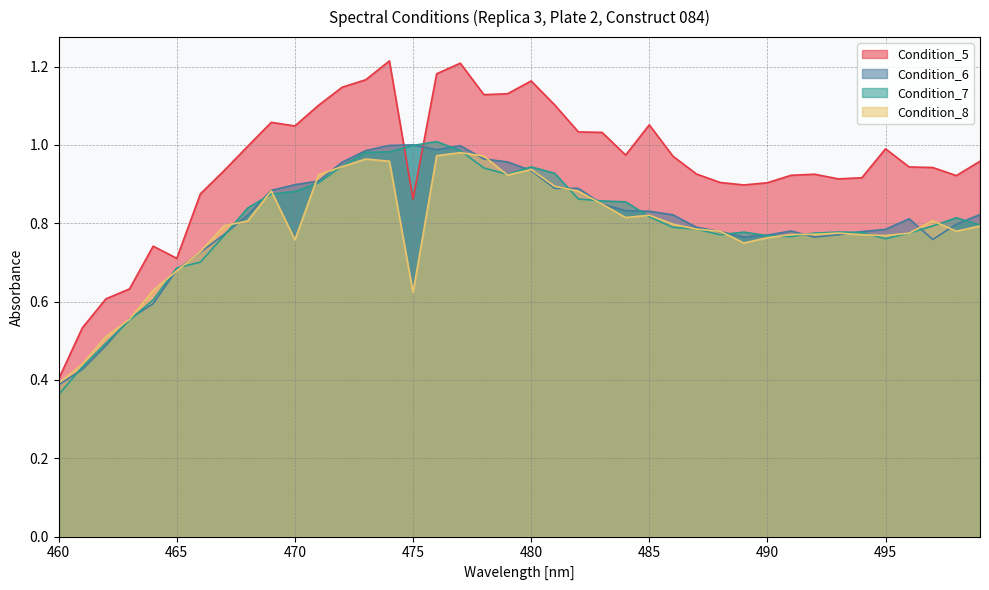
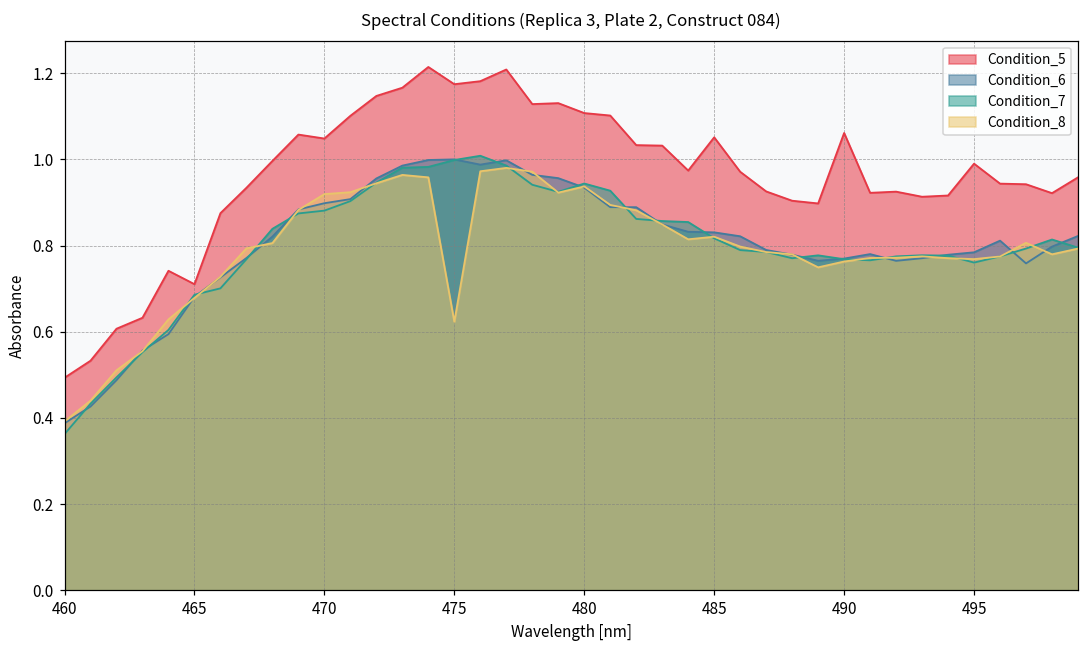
  {
    "Condition_5": {
-     "460": 0.40,
+     "460": 0.49,
      "465": 0.71,
      "470": 1.05,
-     "475": 0.86,
-     "480": 1.16,
+     "475": 1.17,
+     "480": 1.11,
      "485": 1.05,
-     "490": 0.90,
+     "490": 1.06,
      "495": 0.99
    },
    "Condition_8": {
-     "470": 0.76,
+     "470": 0.92,
      "475": 0.62,
      "495": 0.77
    }
  }
